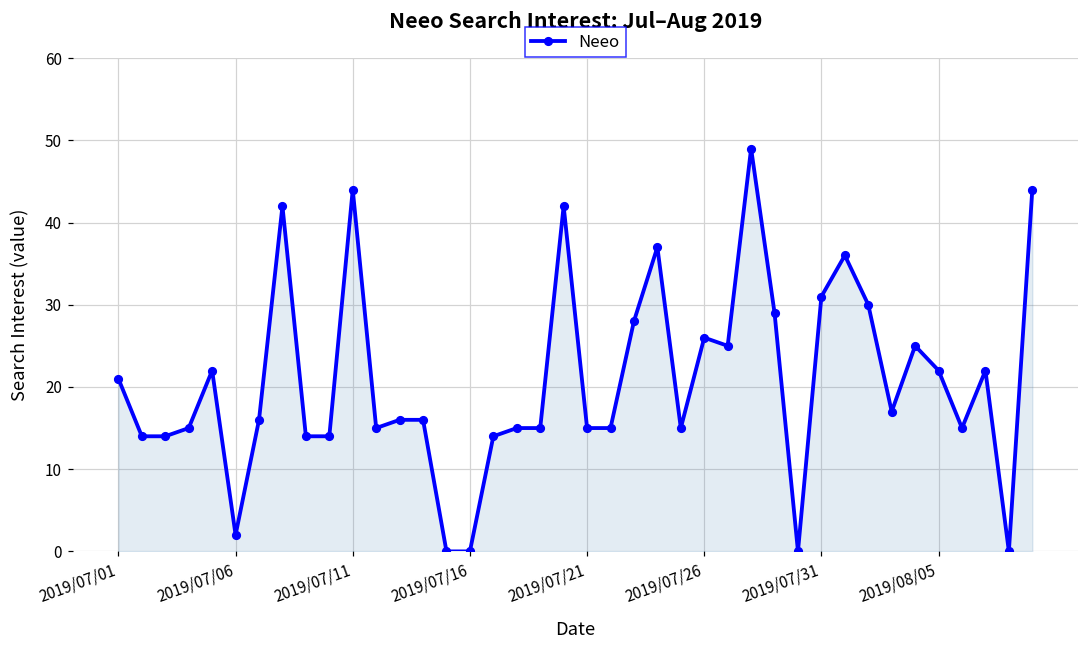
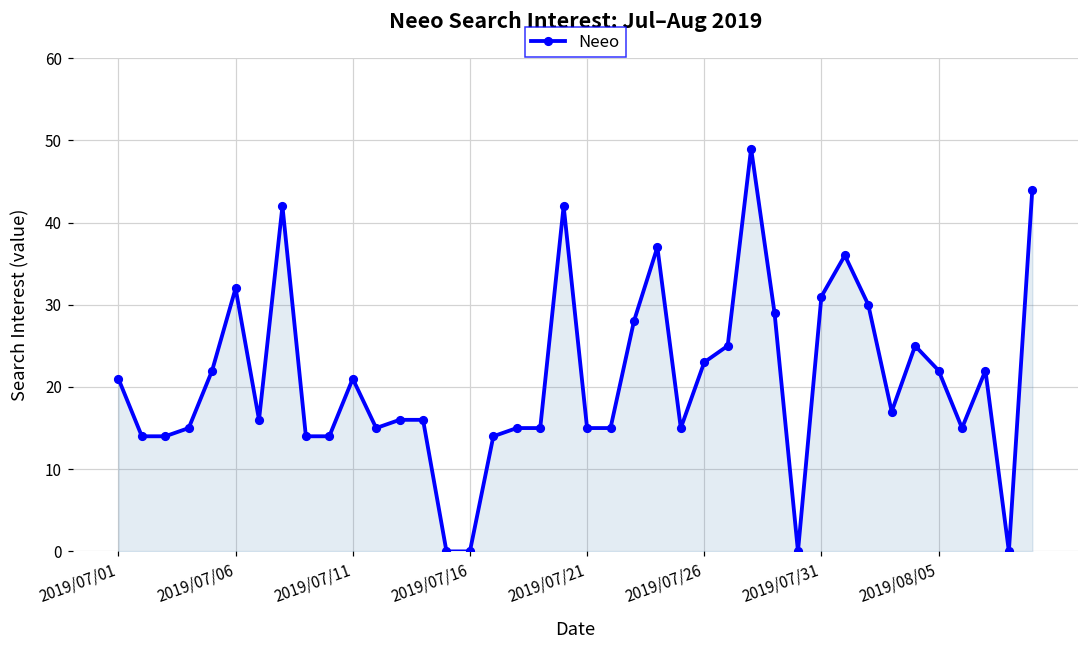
  {
    "2019/07/01": 21,
-   "2019/07/06": 2,
-   "2019/07/11": 44,
+   "2019/07/06": 32,
+   "2019/07/11": 21,
    "2019/07/16": 0,
    "2019/07/21": 15,
-   "2019/07/26": 26,
+   "2019/07/26": 23,
    "2019/07/31": 31,
    "2019/08/05": 22
  }
